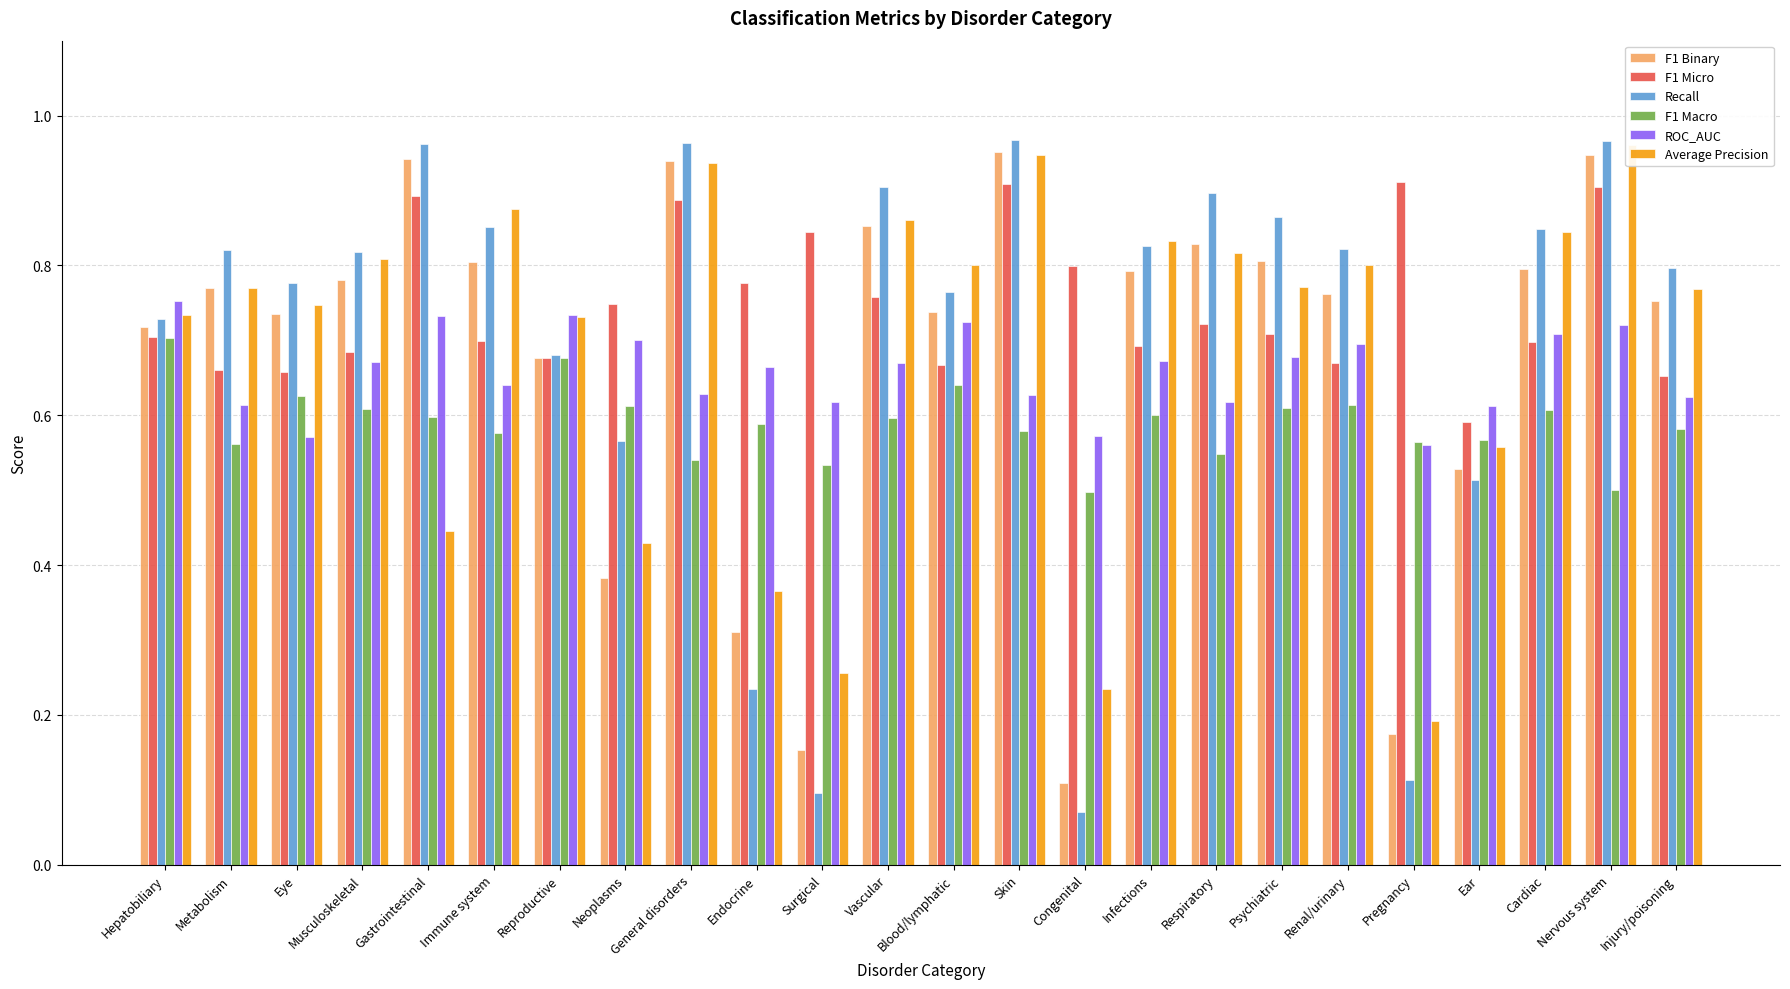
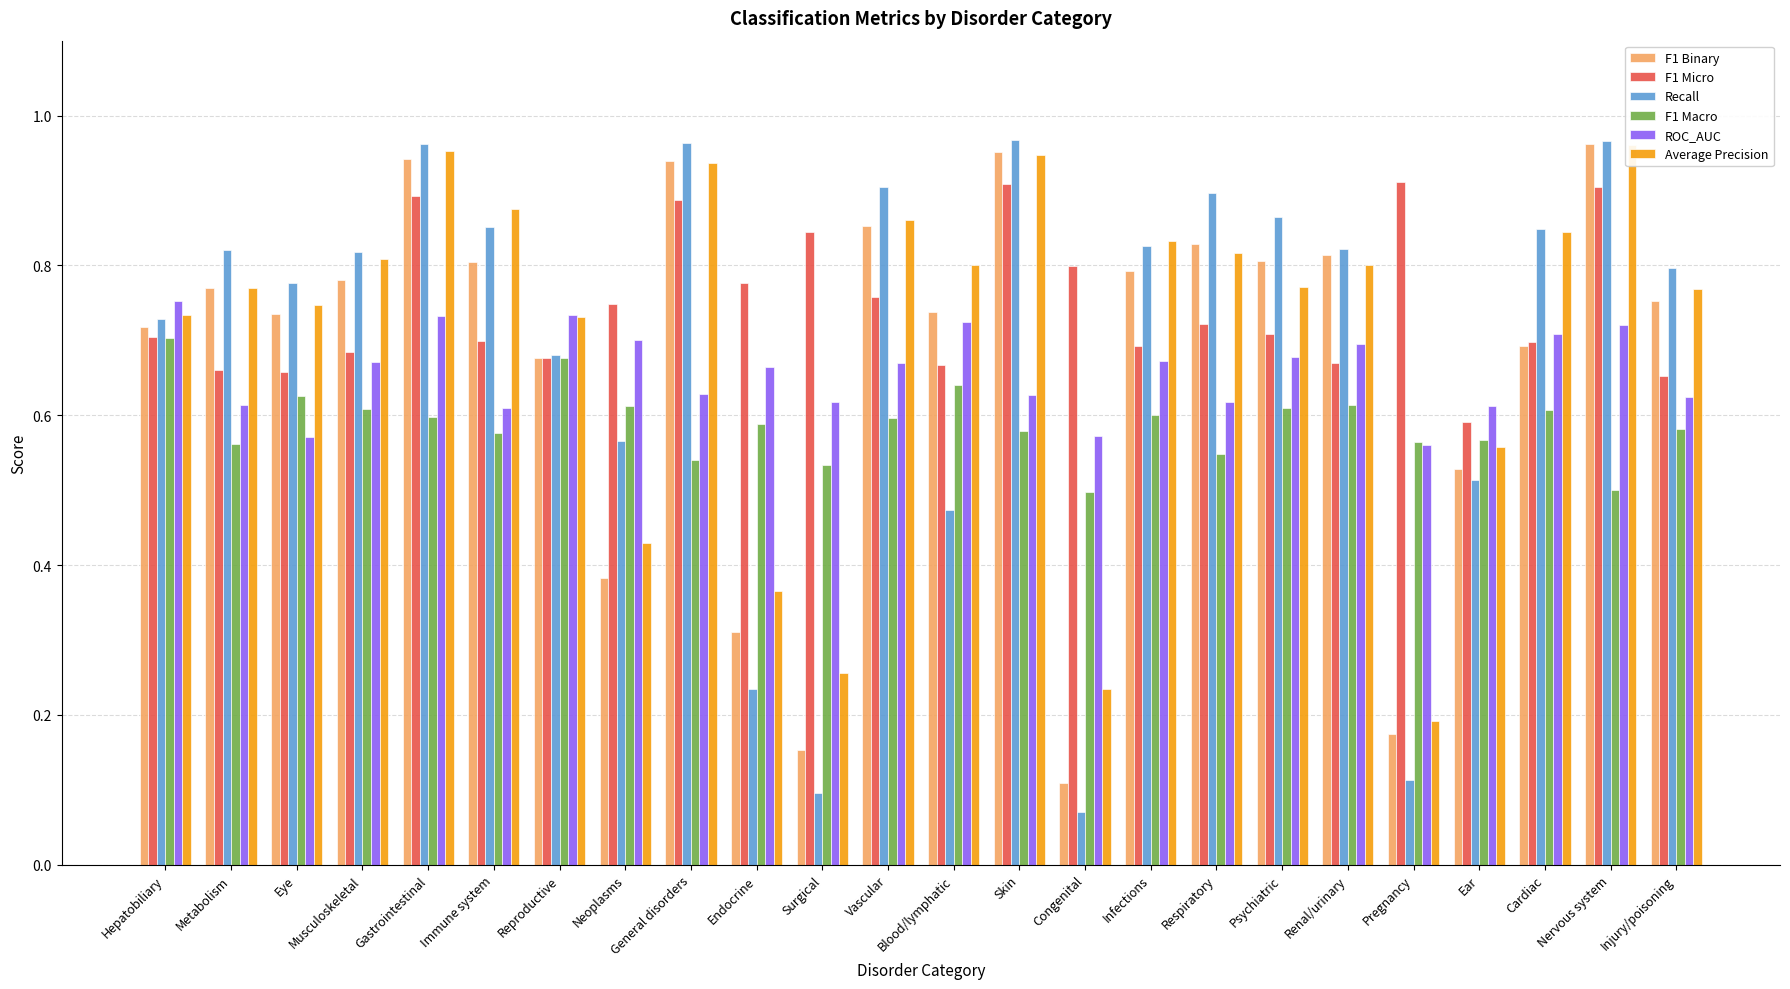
  {
    "F1 Binary": {
      "Hepatobiliary": 0.72,
      "Metabolism": 0.77,
      "Eye": 0.74,
      "Musculoskeletal": 0.78,
      "Gastrointestinal": 0.94,
      "Immune system": 0.80,
      "Reproductive": 0.68,
      "Neoplasms": 0.38,
      "General disorders": 0.94,
      "Endocrine": 0.31,
      "Surgical": 0.15,
      "Vascular": 0.85,
      "Blood/lymphatic": 0.74,
      "Skin": 0.95,
      "Congenital": 0.11,
      "Infections": 0.79,
      "Respiratory": 0.83,
      "Psychiatric": 0.81,
-     "Renal/urinary": 0.76,
+     "Renal/urinary": 0.81,
      "Pregnancy": 0.18,
      "Ear": 0.53,
-     "Cardiac": 0.80,
-     "Nervous system": 0.95,
+     "Cardiac": 0.69,
+     "Nervous system": 0.96,
      "Injury/poisoning": 0.75
    },
    "F1 Micro": {
      "Hepatobiliary": 0.70,
      "Metabolism": 0.66,
      "Eye": 0.66,
      "Musculoskeletal": 0.69,
      "Gastrointestinal": 0.89,
      "Immune system": 0.70,
      "Reproductive": 0.68,
      "Neoplasms": 0.75,
      "General disorders": 0.89,
      "Endocrine": 0.78,
      "Surgical": 0.85,
      "Vascular": 0.76,
      "Blood/lymphatic": 0.67,
      "Skin": 0.91,
      "Congenital": 0.80,
      "Infections": 0.69,
      "Respiratory": 0.72,
      "Psychiatric": 0.71,
      "Renal/urinary": 0.67,
      "Pregnancy": 0.91,
      "Ear": 0.59,
      "Cardiac": 0.70,
      "Nervous system": 0.90,
      "Injury/poisoning": 0.65
    },
    "Recall": {
      "Hepatobiliary": 0.73,
      "Metabolism": 0.82,
      "Eye": 0.78,
      "Musculoskeletal": 0.82,
      "Gastrointestinal": 0.96,
      "Immune system": 0.85,
      "Reproductive": 0.68,
      "Neoplasms": 0.57,
      "General disorders": 0.96,
      "Endocrine": 0.23,
      "Surgical": 0.10,
      "Vascular": 0.90,
-     "Blood/lymphatic": 0.77,
+     "Blood/lymphatic": 0.47,
      "Skin": 0.97,
      "Congenital": 0.07,
      "Infections": 0.83,
      "Respiratory": 0.90,
      "Psychiatric": 0.87,
      "Renal/urinary": 0.82,
      "Pregnancy": 0.11,
      "Ear": 0.51,
      "Cardiac": 0.85,
      "Nervous system": 0.97,
      "Injury/poisoning": 0.80
    },
    "F1 Macro": {
      "Hepatobiliary": 0.70,
      "Metabolism": 0.56,
      "Eye": 0.63,
      "Musculoskeletal": 0.61,
      "Gastrointestinal": 0.60,
      "Immune system": 0.58,
      "Reproductive": 0.68,
      "Neoplasms": 0.61,
      "General disorders": 0.54,
      "Endocrine": 0.59,
      "Surgical": 0.53,
      "Vascular": 0.60,
      "Blood/lymphatic": 0.64,
      "Skin": 0.58,
      "Congenital": 0.50,
      "Infections": 0.60,
      "Respiratory": 0.55,
      "Psychiatric": 0.61,
      "Renal/urinary": 0.61,
      "Pregnancy": 0.56,
      "Ear": 0.57,
      "Cardiac": 0.61,
      "Nervous system": 0.50,
      "Injury/poisoning": 0.58
    },
    "ROC_AUC": {
      "Hepatobiliary": 0.75,
      "Metabolism": 0.61,
      "Eye": 0.57,
      "Musculoskeletal": 0.67,
      "Gastrointestinal": 0.73,
-     "Immune system": 0.64,
+     "Immune system": 0.61,
      "Reproductive": 0.73,
      "Neoplasms": 0.70,
      "General disorders": 0.63,
      "Endocrine": 0.66,
      "Surgical": 0.62,
      "Vascular": 0.67,
      "Blood/lymphatic": 0.72,
      "Skin": 0.63,
      "Congenital": 0.57,
      "Infections": 0.67,
      "Respiratory": 0.62,
      "Psychiatric": 0.68,
      "Renal/urinary": 0.70,
      "Pregnancy": 0.56,
      "Ear": 0.61,
      "Cardiac": 0.71,
      "Nervous system": 0.72,
      "Injury/poisoning": 0.62
    },
    "Average Precision": {
      "Hepatobiliary": 0.73,
      "Metabolism": 0.77,
      "Eye": 0.75,
      "Musculoskeletal": 0.81,
-     "Gastrointestinal": 0.45,
+     "Gastrointestinal": 0.95,
      "Immune system": 0.88,
      "Reproductive": 0.73,
      "Neoplasms": 0.43,
      "General disorders": 0.94,
      "Endocrine": 0.37,
      "Surgical": 0.26,
      "Vascular": 0.86,
      "Blood/lymphatic": 0.80,
      "Skin": 0.95,
      "Congenital": 0.24,
      "Infections": 0.83,
      "Respiratory": 0.82,
      "Psychiatric": 0.77,
      "Renal/urinary": 0.80,
      "Pregnancy": 0.19,
      "Ear": 0.56,
      "Cardiac": 0.84,
      "Injury/poisoning": 0.77
    }
  }
